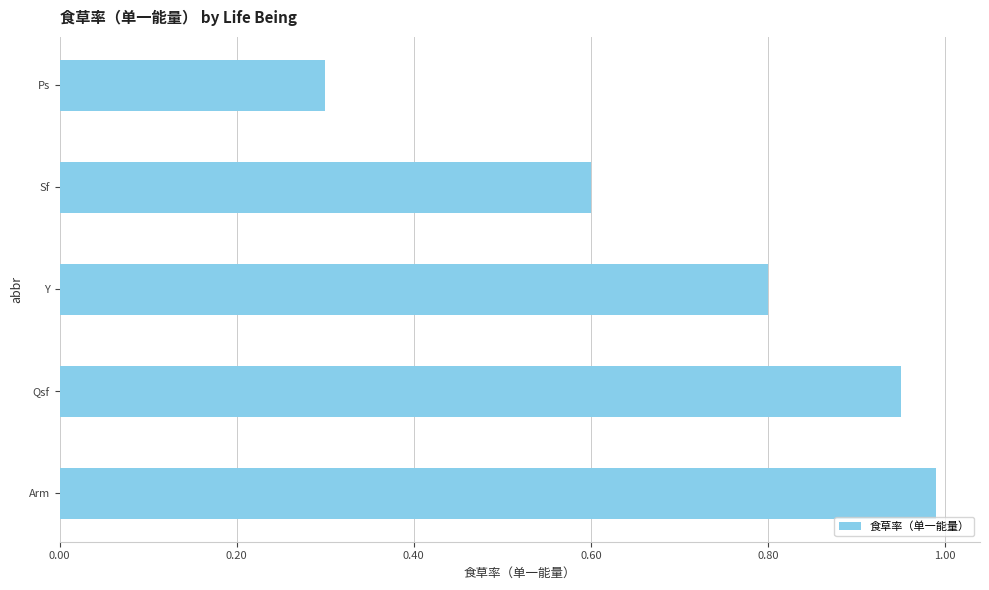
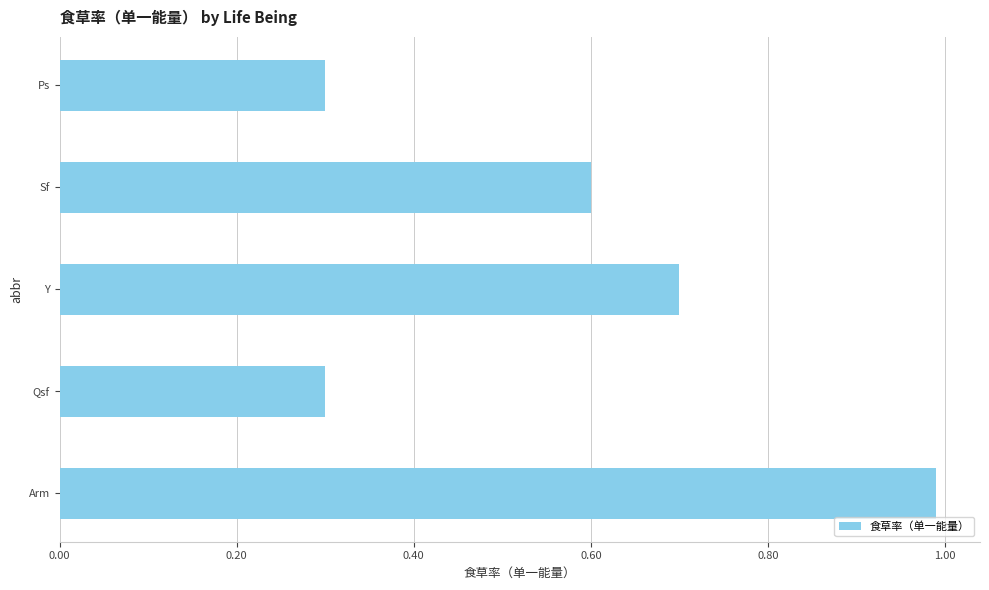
  {
    "Ps": 0.30,
    "Sf": 0.60,
-   "Y": 0.8,
-   "Qsf": 0.95,
+   "Y": 0.7,
+   "Qsf": 0.30,
    "Arm": 0.99
  }
